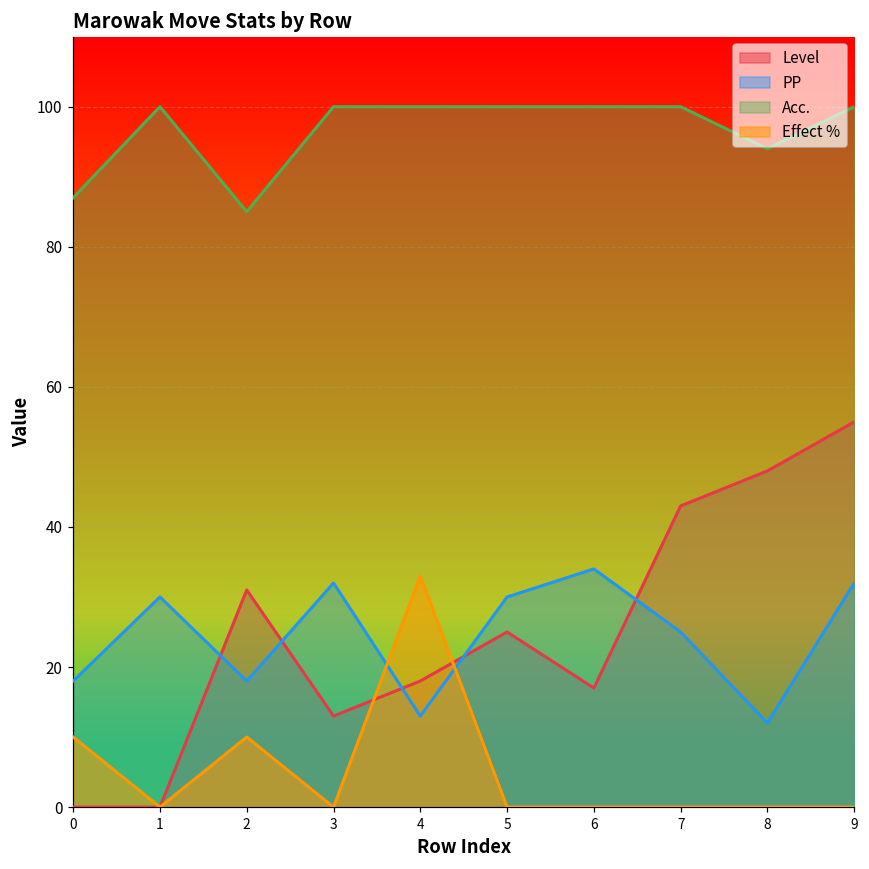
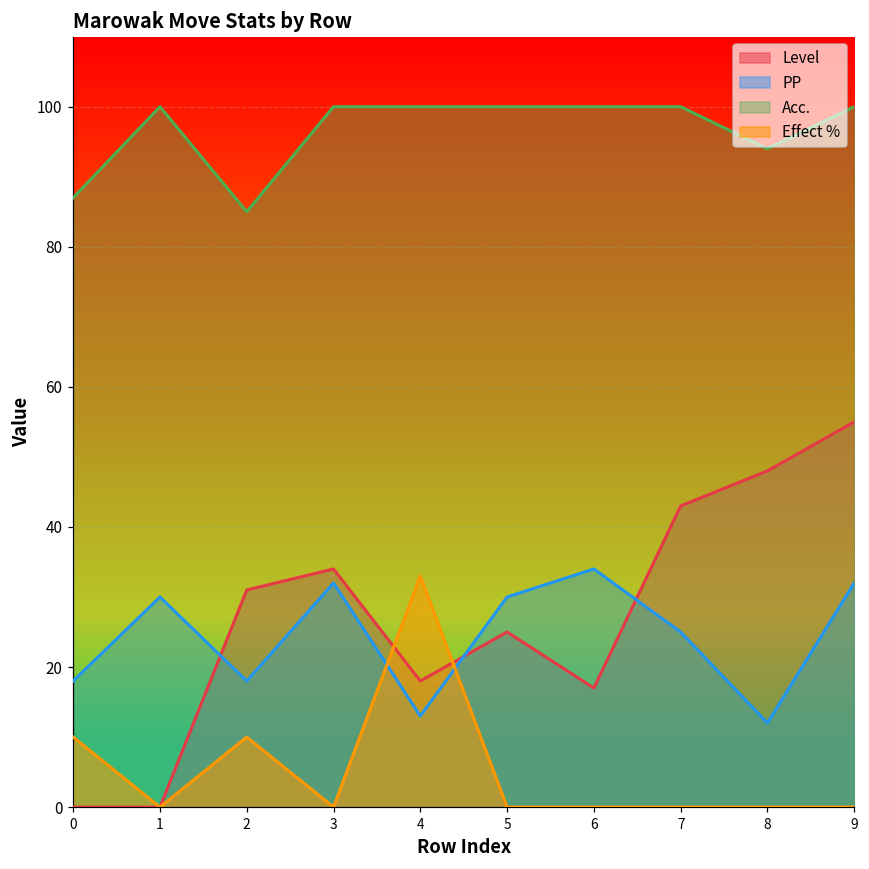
  {
    "Level": {
      "0": 0,
      "2": 31,
-     "3": 13,
+     "3": 34,
      "4": 18,
      "5": 25,
      "6": 17,
      "7": 43,
      "8": 48,
      "9": 55
    },
    "PP": {
      "0": 18,
      "1": 30,
      "2": 18,
      "3": 32,
      "4": 13,
      "5": 30,
      "6": 34,
      "7": 25,
      "8": 12,
      "9": 32
    },
    "Acc.": {
      "0": 87,
      "1": 100,
      "2": 85,
      "3": 100,
      "4": 100,
      "5": 100,
      "6": 100,
      "7": 100,
      "8": 94,
      "9": 100
    },
    "Effect %": {
      "0": 10,
      "2": 10,
      "3": 0,
      "4": 33,
      "5": 0,
      "6": 0,
      "7": 0,
      "8": 0,
      "9": 0
    }
  }
